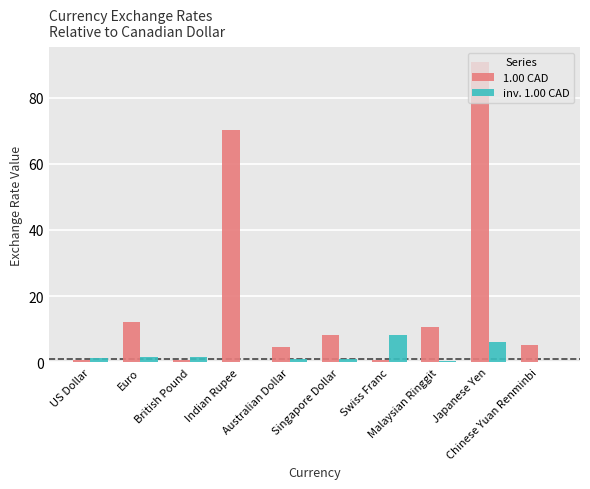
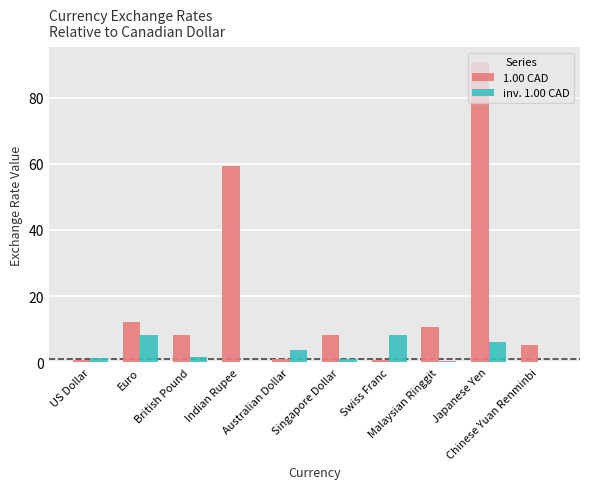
  {
    "1.00 CAD": {
      "US Dollar": 1,
      "Euro": 12,
-     "British Pound": 1,
-     "Indian Rupee": 70,
-     "Australian Dollar": 5,
+     "British Pound": 8,
+     "Indian Rupee": 59,
+     "Australian Dollar": 1,
      "Singapore Dollar": 8,
      "Malaysian Ringgit": 11,
      "Chinese Yuan Renminbi": 5
    },
    "inv. 1.00 CAD": {
      "US Dollar": 1,
-     "Euro": 1,
+     "Euro": 8,
      "British Pound": 2,
-     "Australian Dollar": 1,
+     "Australian Dollar": 4,
      "Singapore Dollar": 1,
      "Swiss Franc": 8,
      "Japanese Yen": 6
    }
  }
